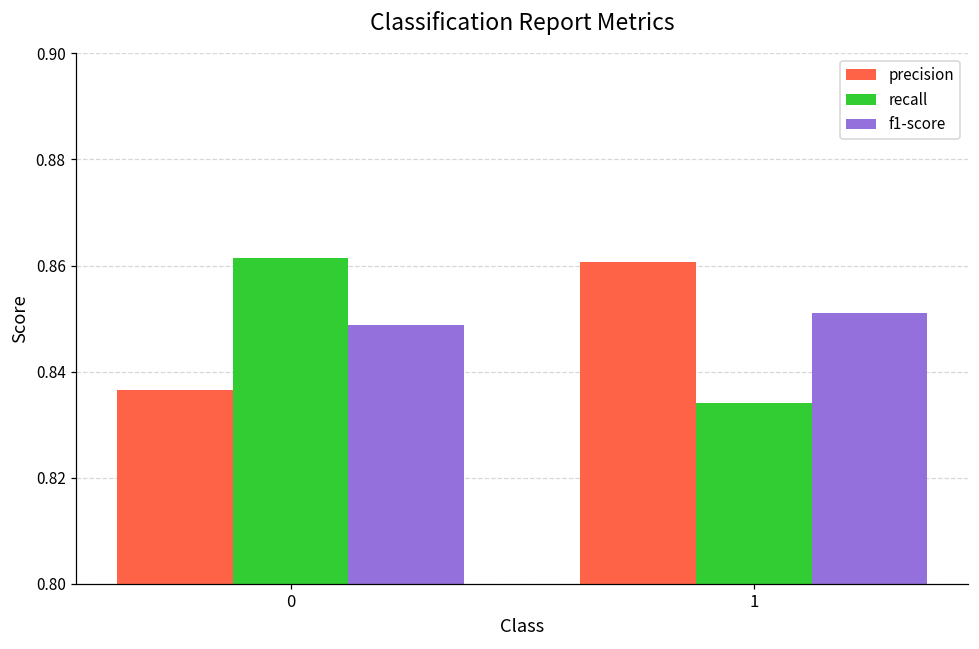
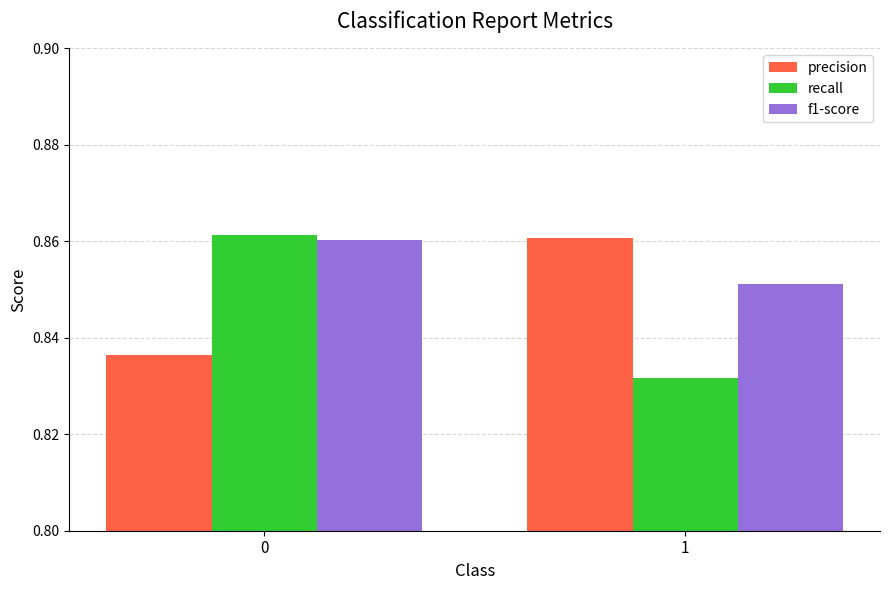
  {
    "precision": {
      "0": 0.837,
      "1": 0.861
    },
    "recall": {
      "0": 0.861,
-     "1": 0.834
+     "1": 0.832
    },
    "f1-score": {
-     "0": 0.849,
+     "0": 0.860,
      "1": 0.851
    }
  }
